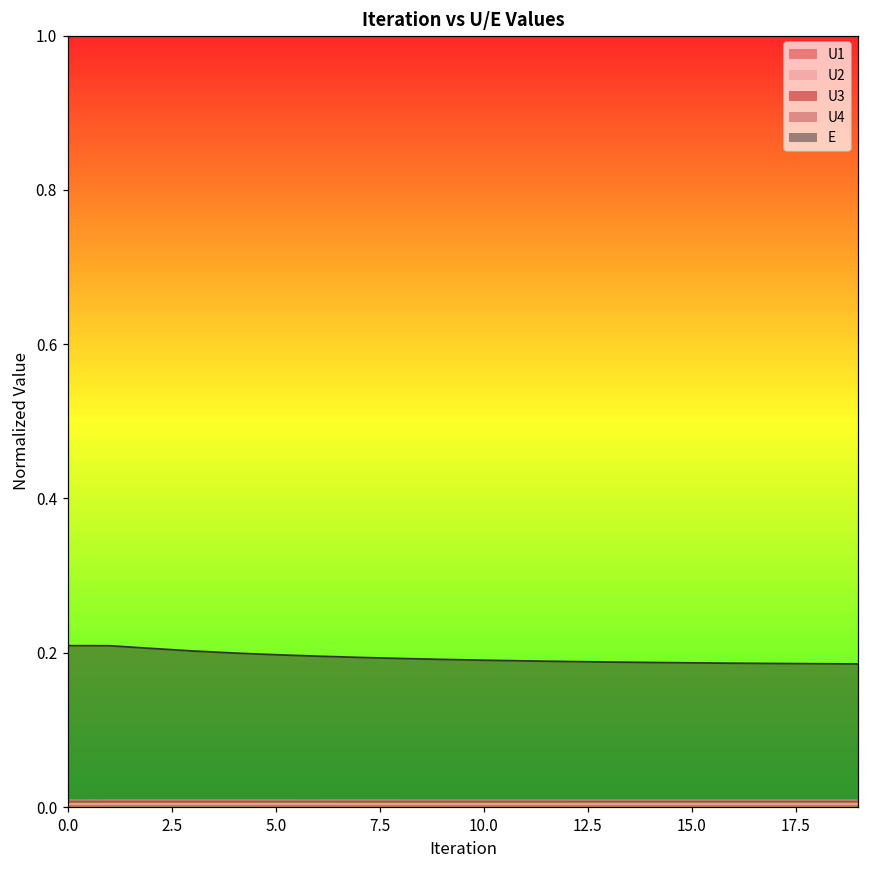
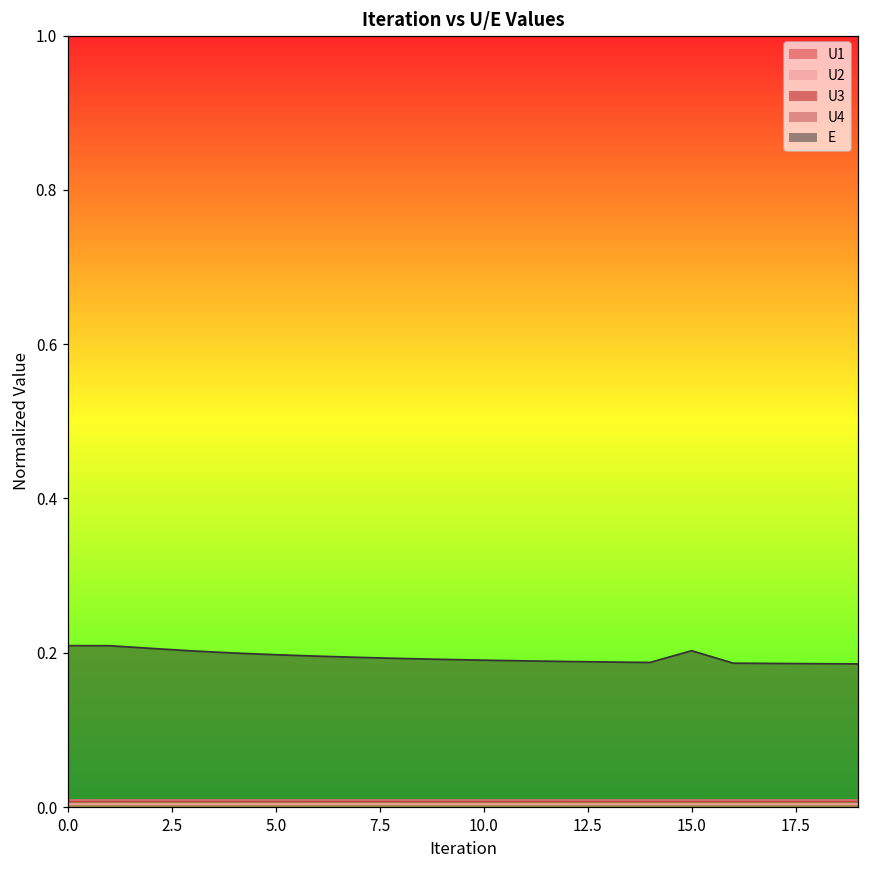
  {
    "U2": {
      "0.0": 0.00,
      "5.0": 0.00,
      "10.0": 0.00,
      "15.0": 0.00
    },
    "E": {
      "0.0": 0.20,
      "5.0": 0.19,
      "10.0": 0.18,
-     "15.0": 0.18
+     "15.0": 0.19
    }
  }
